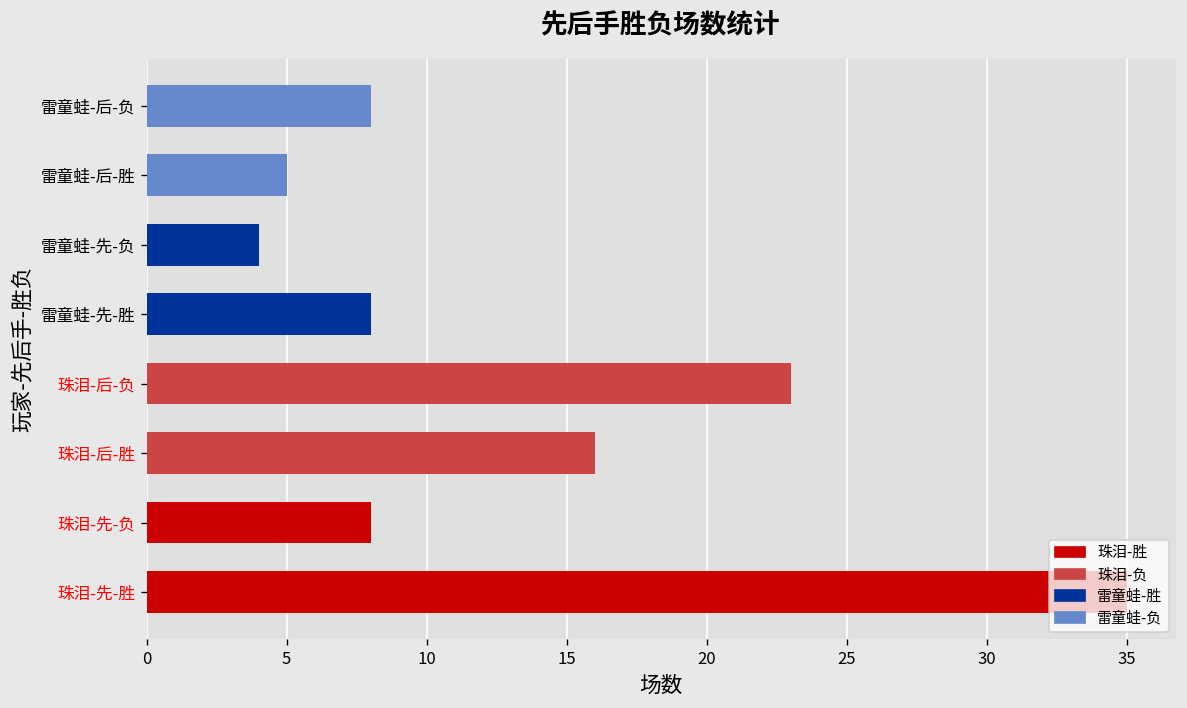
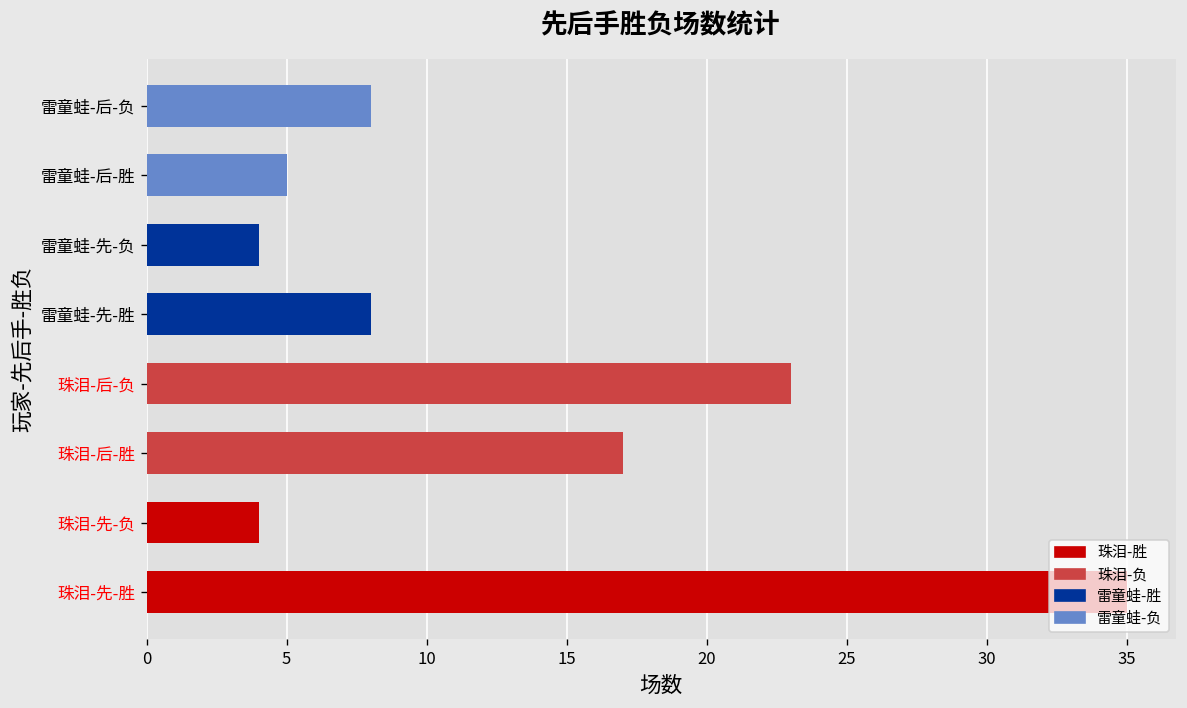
  {
    "雷童蛙-后-负": 8,
    "雷童蛙-后-胜": 5,
    "雷童蛙-先-负": 4,
    "雷童蛙-先-胜": 8,
    "珠泪-后-负": 23,
-   "珠泪-后-胜": 16,
-   "珠泪-先-负": 8
+   "珠泪-后-胜": 17,
+   "珠泪-先-负": 4
  }
